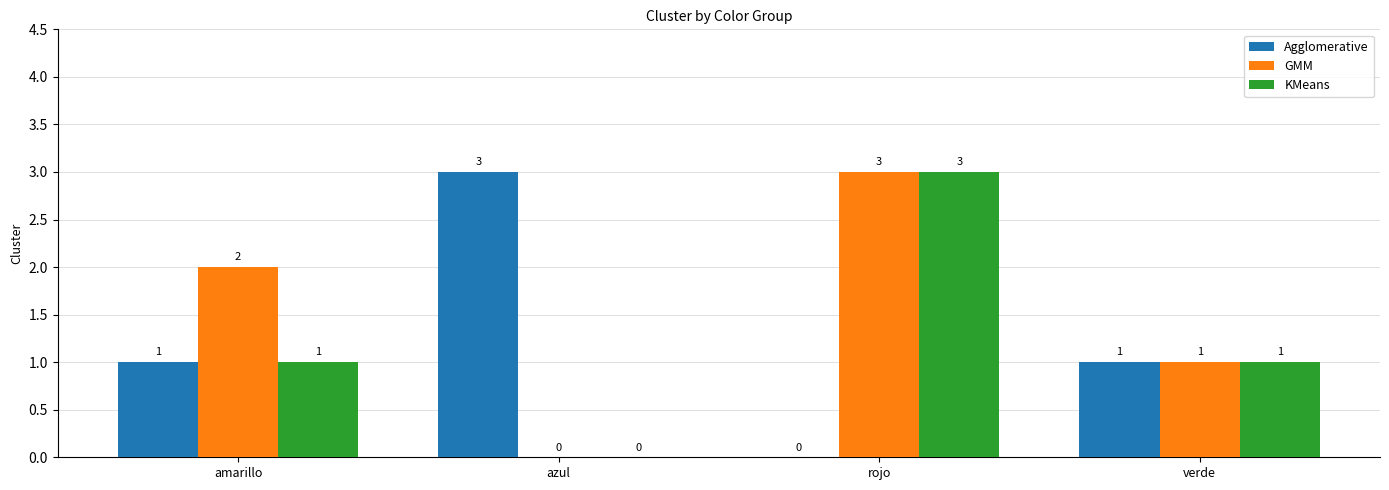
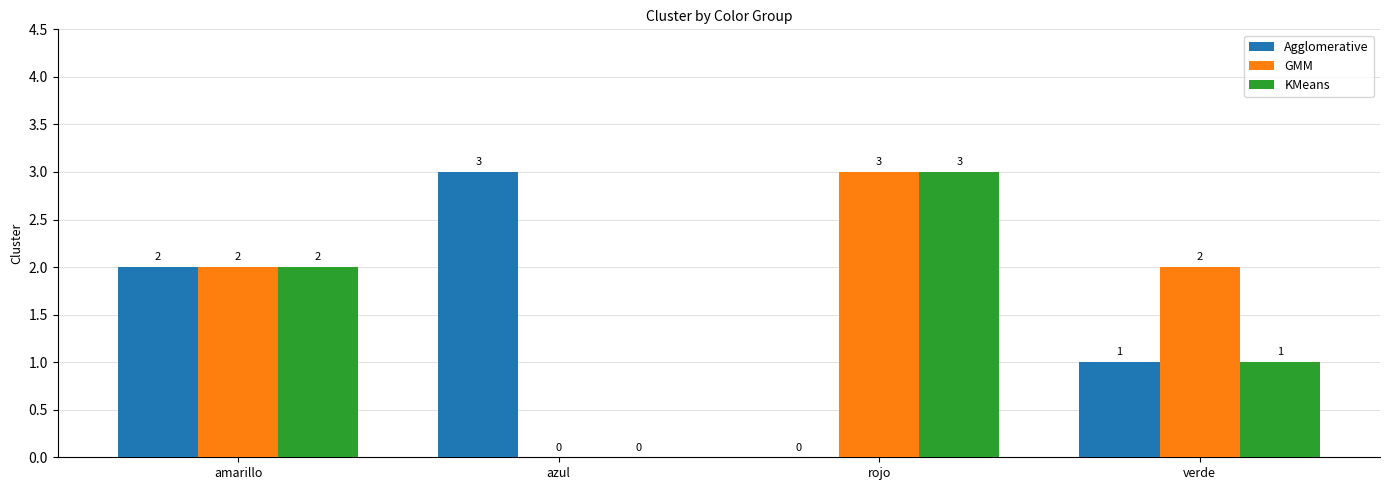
  {
    "Agglomerative": {
-     "amarillo": 1,
+     "amarillo": 2,
      "azul": 3,
      "rojo": 0,
      "verde": 1
    },
    "GMM": {
      "amarillo": 2,
      "azul": 0,
      "rojo": 3,
-     "verde": 1
+     "verde": 2
    },
    "KMeans": {
-     "amarillo": 1,
+     "amarillo": 2,
      "azul": 0,
      "rojo": 3,
      "verde": 1
    }
  }
